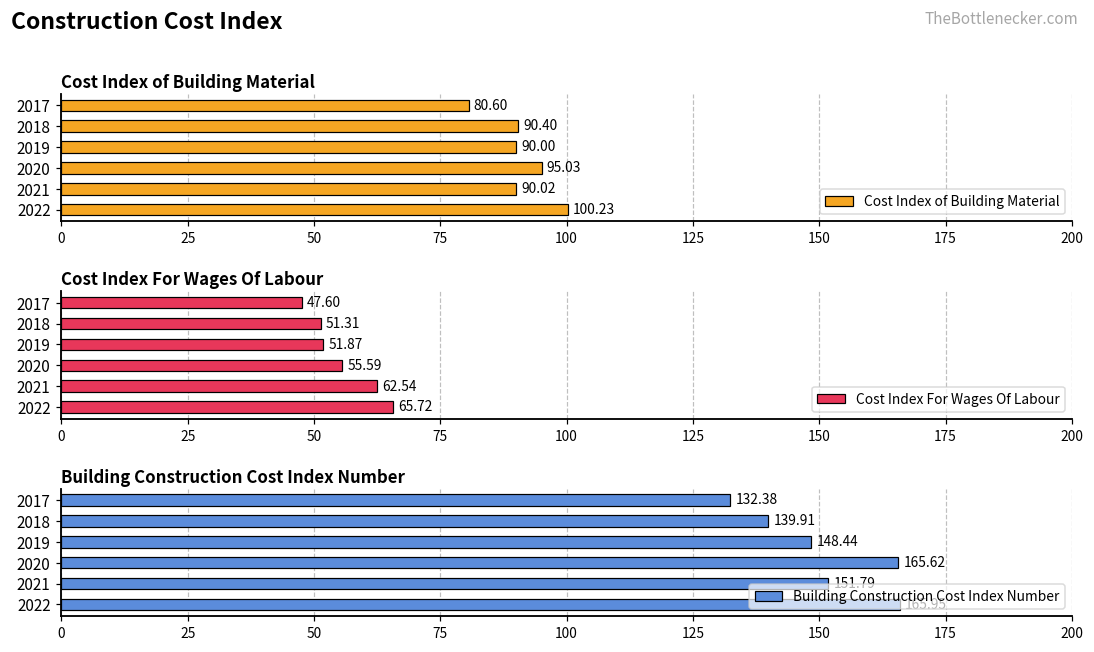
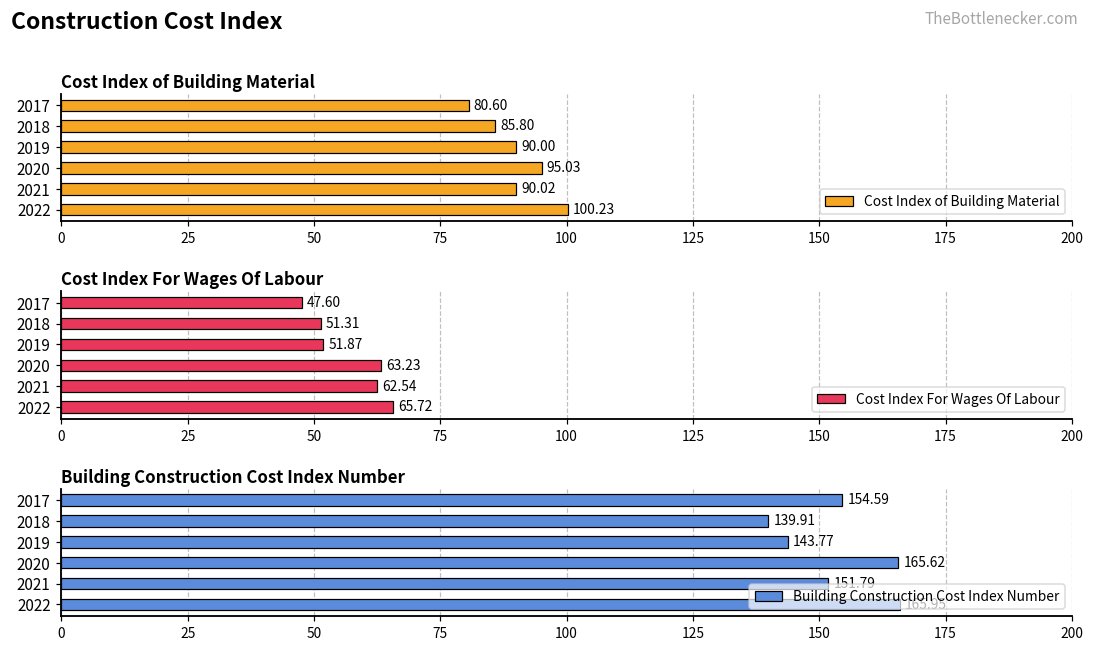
  {
    "Cost Index of Building Material": {
      "2017": 80.60,
-     "2018": 90.40,
+     "2018": 85.80,
      "2019": 90.00,
      "2020": 95.03,
      "2021": 90.02,
      "2022": 100.23
    },
    "Cost Index For Wages Of Labour": {
      "2017": 47.60,
      "2018": 51.31,
      "2019": 51.87,
-     "2020": 55.59,
+     "2020": 63.23,
      "2021": 62.54,
      "2022": 65.72
    },
    "Building Construction Cost Index Number": {
-     "2017": 132.38,
+     "2017": 154.59,
      "2018": 139.91,
-     "2019": 148.44,
+     "2019": 143.77,
      "2020": 165.62
    }
  }
